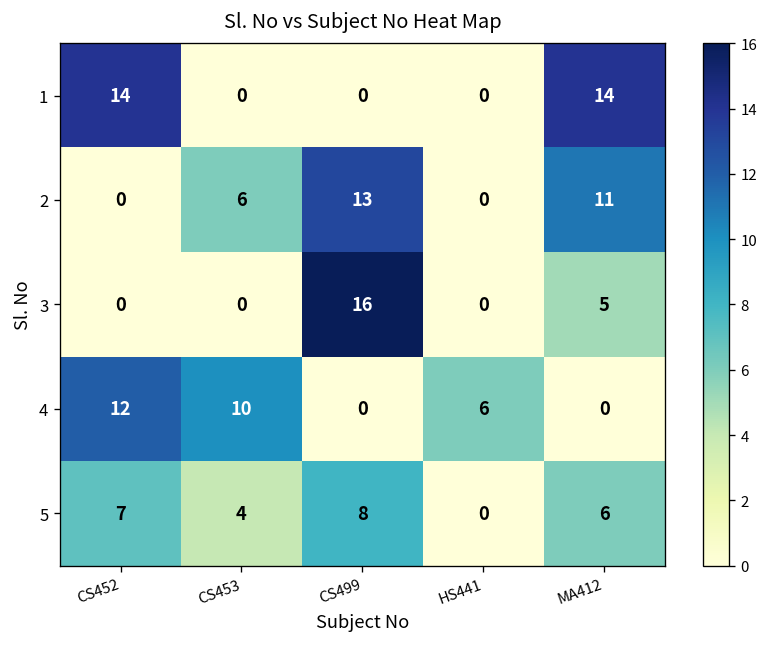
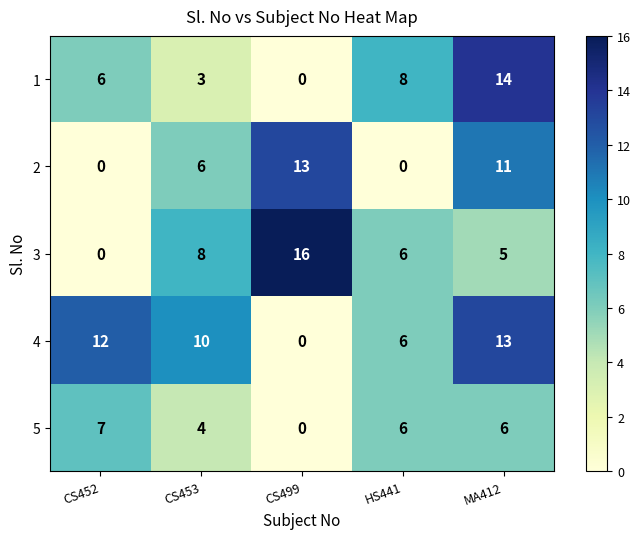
  {
    "1": {
-     "CS452": 14,
-     "CS453": 0,
+     "CS452": 6,
+     "CS453": 3,
      "CS499": 0,
-     "HS441": 0,
+     "HS441": 8,
      "MA412": 14
    },
    "2": {
      "CS452": 0,
      "CS453": 6,
      "CS499": 13,
      "HS441": 0,
      "MA412": 11
    },
    "3": {
      "CS452": 0,
-     "CS453": 0,
+     "CS453": 8,
      "CS499": 16,
-     "HS441": 0,
+     "HS441": 6,
      "MA412": 5
    },
    "4": {
      "CS452": 12,
      "CS453": 10,
      "CS499": 0,
      "HS441": 6,
-     "MA412": 0
+     "MA412": 13
    },
    "5": {
      "CS452": 7,
      "CS453": 4,
-     "CS499": 8,
-     "HS441": 0,
+     "CS499": 0,
+     "HS441": 6,
      "MA412": 6
    }
  }
